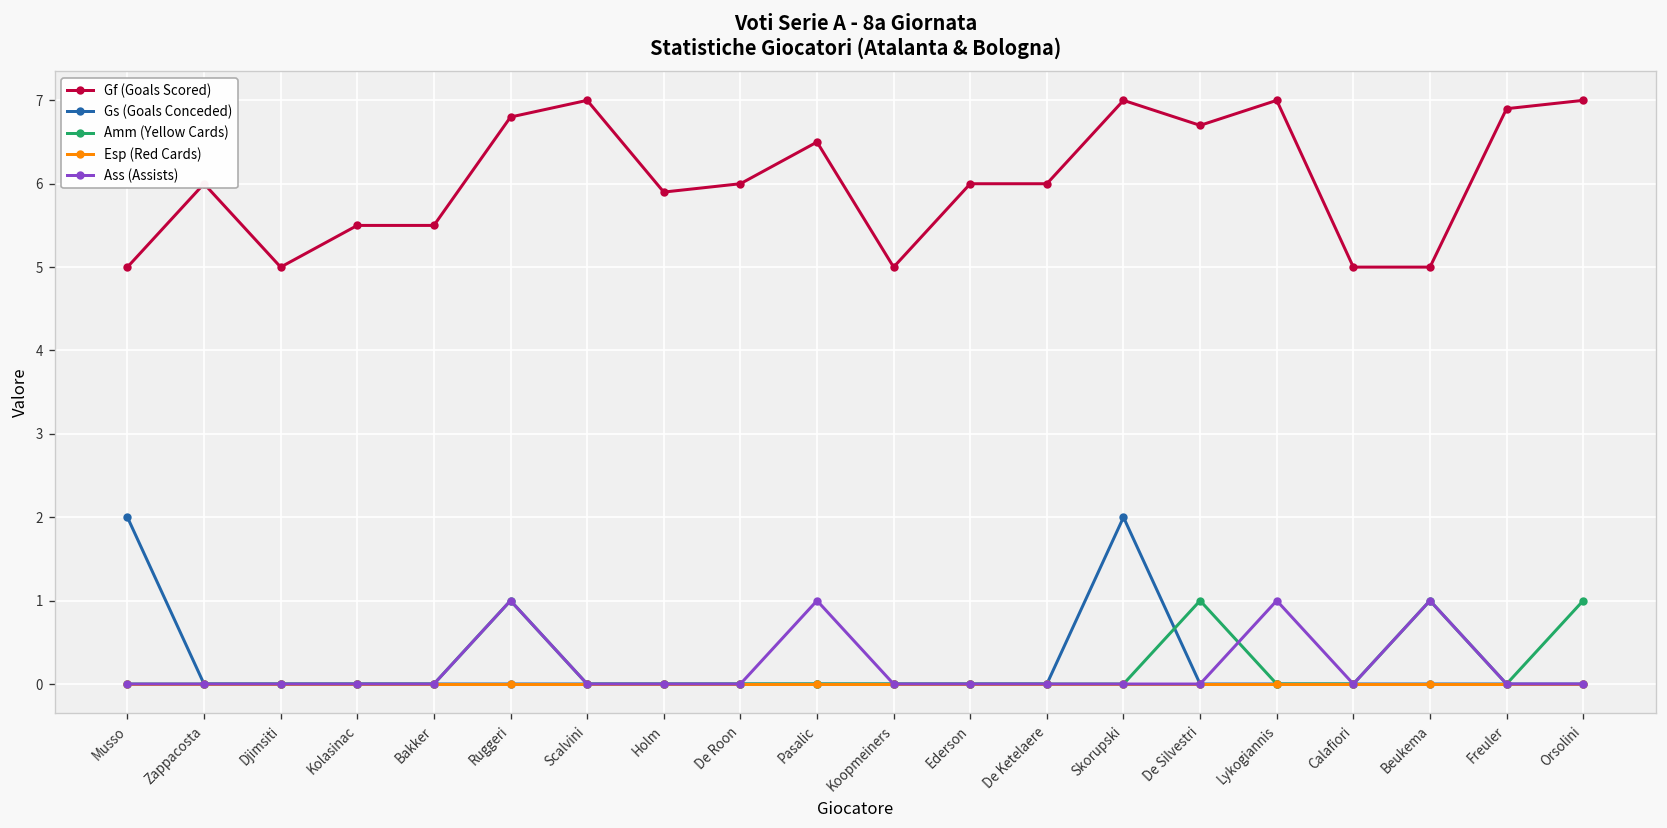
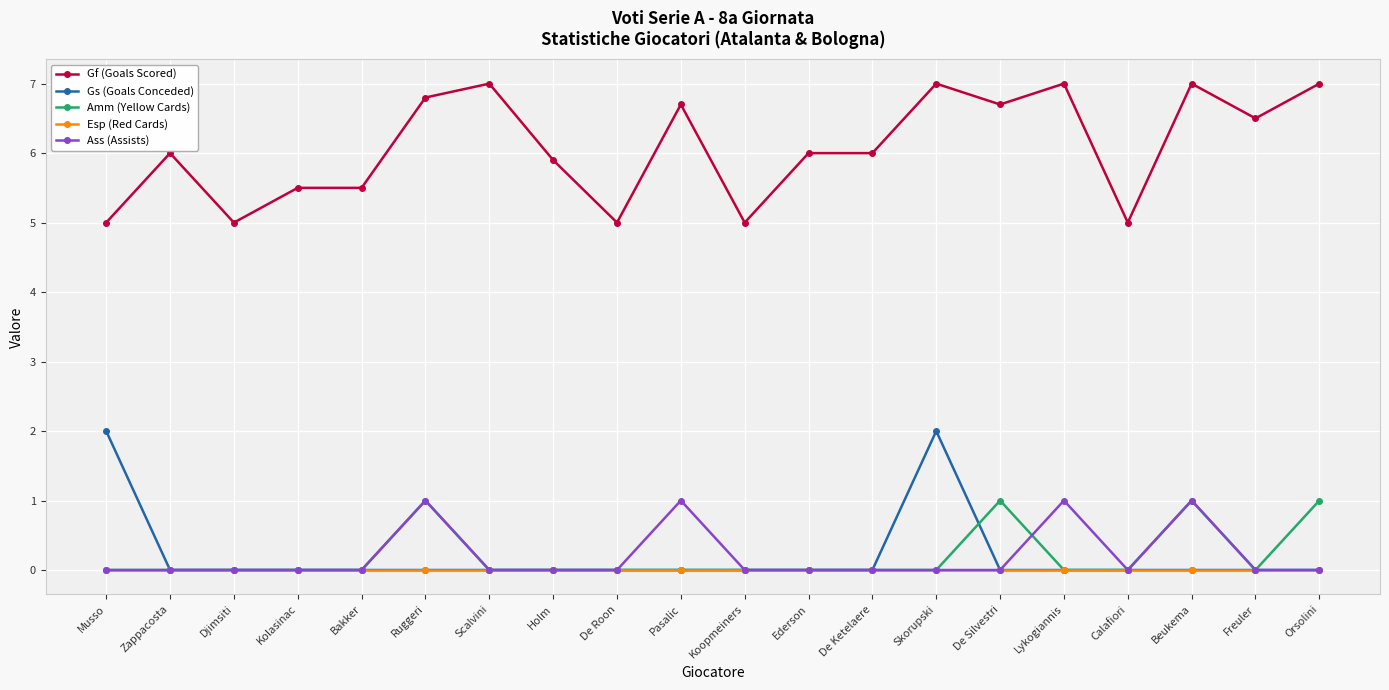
  {
    "Gf (Goals Scored)": {
      "Musso": 5.0,
      "Zappacosta": 6.0,
      "Djimsiti": 5.0,
      "Kolasinac": 5.5,
      "Bakker": 5.5,
      "Ruggeri": 6.8,
      "Scalvini": 7.0,
      "Holm": 5.9,
-     "De Roon": 6,
-     "Pasalic": 6.5,
+     "De Roon": 5,
+     "Pasalic": 6.7,
      "Koopmeiners": 5.0,
      "Ederson": 6.0,
      "De Ketelaere": 6.0,
      "Skorupski": 7.0,
      "De Silvestri": 6.7,
      "Lykogiannis": 7.0,
      "Calafiori": 5.0,
-     "Beukema": 5,
-     "Freuler": 6.9,
+     "Beukema": 7,
+     "Freuler": 6.5,
      "Orsolini": 7.0
    },
    "Gs (Goals Conceded)": {
      "Musso": 2.0,
      "Skorupski": 2.0
    },
    "Amm (Yellow Cards)": {
      "De Silvestri": 1.0,
      "Orsolini": 1.0
    },
    "Ass (Assists)": {
      "Pasalic": 1.0,
      "Lykogiannis": 1.0
    }
  }
